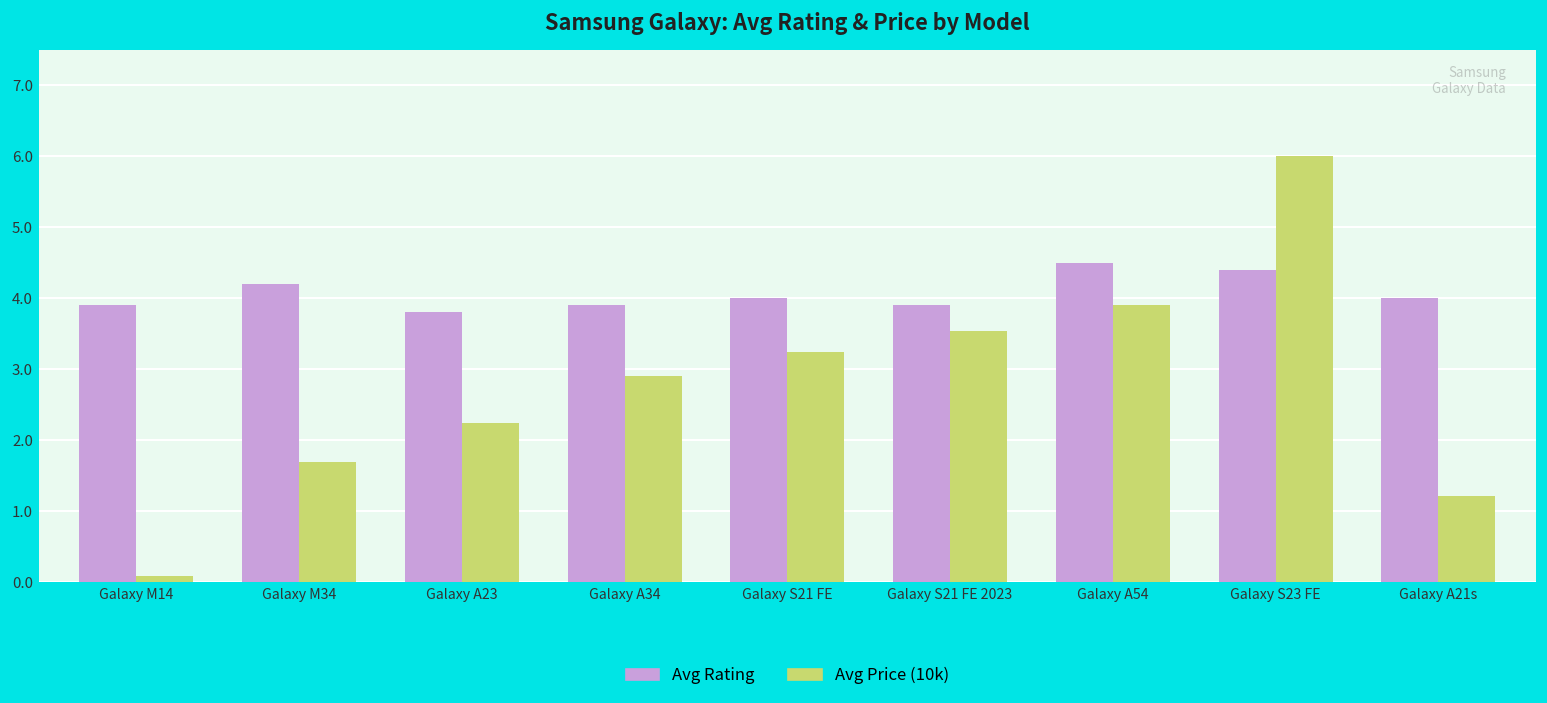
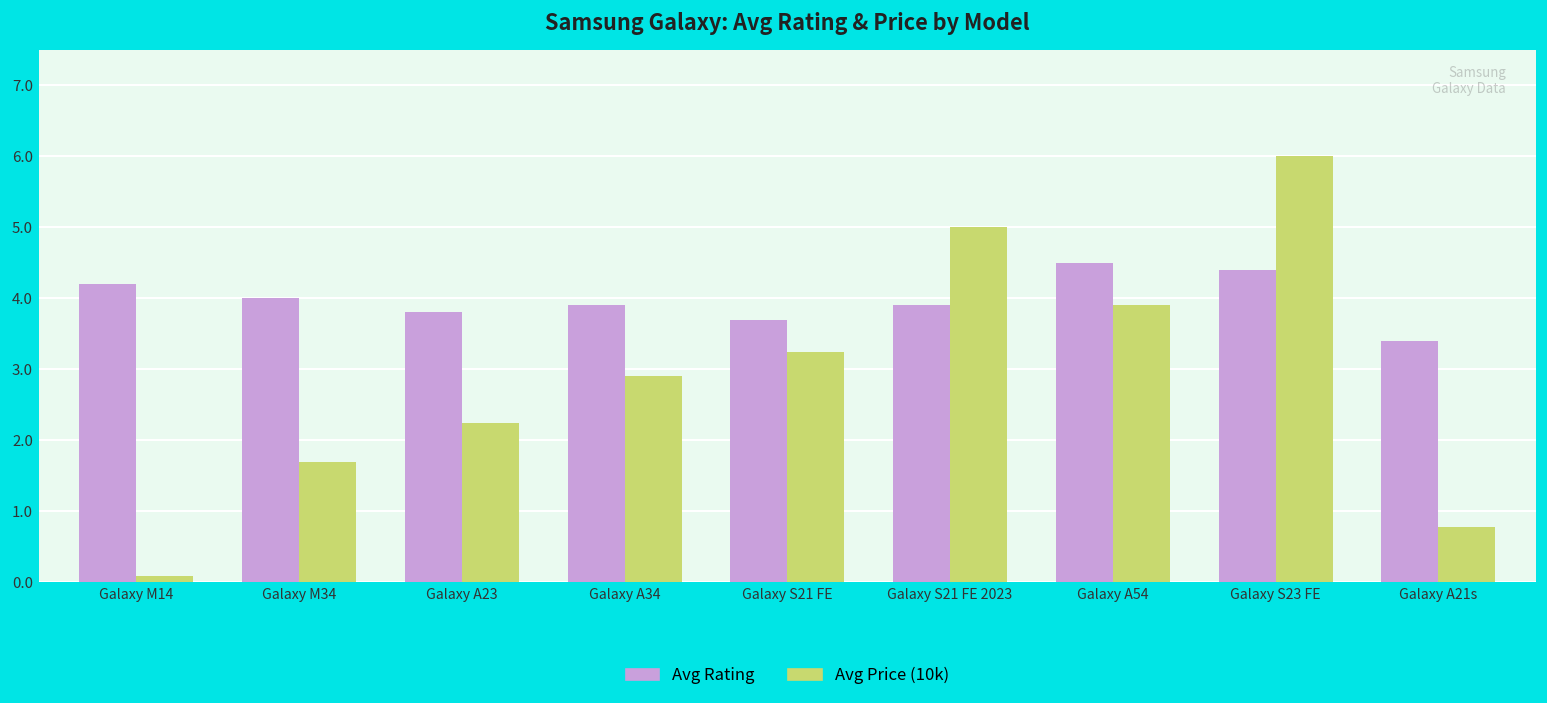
  {
    "Avg Rating": {
-     "Galaxy M14": 3.9,
-     "Galaxy M34": 4.2,
+     "Galaxy M14": 4.2,
+     "Galaxy M34": 4.0,
      "Galaxy A23": 3.8,
      "Galaxy A34": 3.9,
-     "Galaxy S21 FE": 4.0,
+     "Galaxy S21 FE": 3.7,
      "Galaxy S21 FE 2023": 3.9,
      "Galaxy A54": 4.5,
      "Galaxy S23 FE": 4.4,
-     "Galaxy A21s": 4.0
+     "Galaxy A21s": 3.4
    },
    "Avg Price (10k)": {
      "Galaxy M14": 0.1,
      "Galaxy M34": 1.7,
      "Galaxy A23": 2.2,
      "Galaxy A34": 2.9,
      "Galaxy S21 FE": 3.2,
-     "Galaxy S21 FE 2023": 3.5,
+     "Galaxy S21 FE 2023": 5.0,
      "Galaxy A54": 3.9,
      "Galaxy S23 FE": 6.0,
-     "Galaxy A21s": 1.2
+     "Galaxy A21s": 0.8
    }
  }
